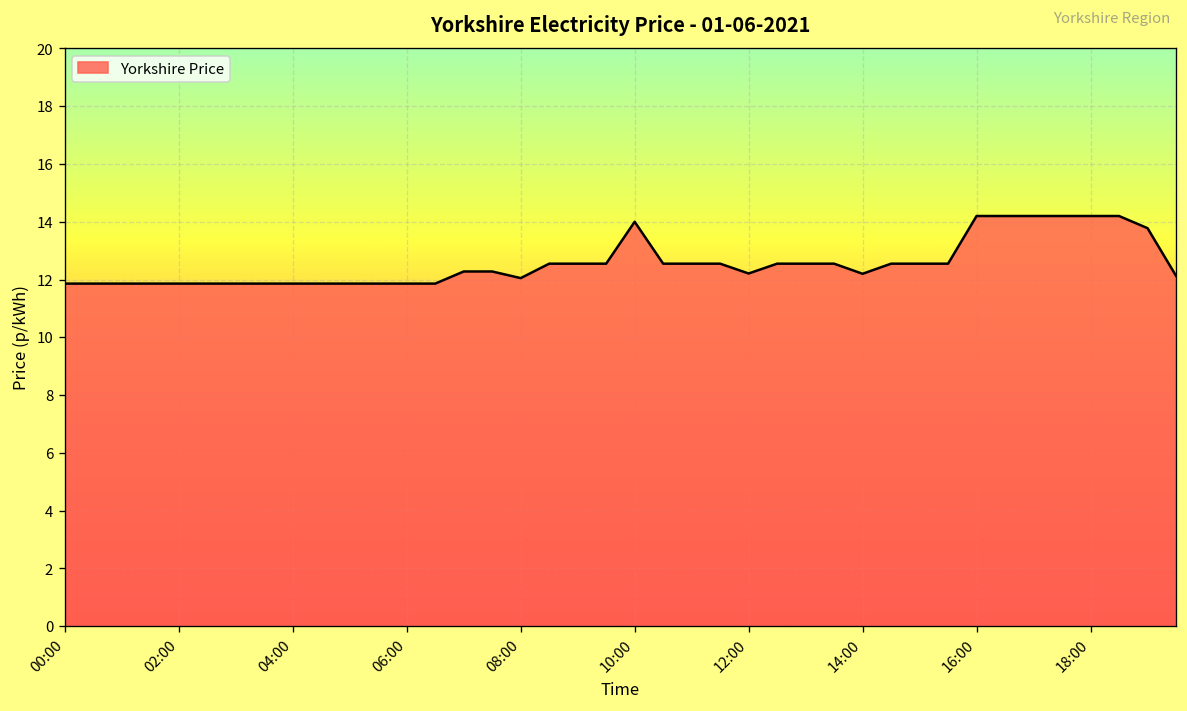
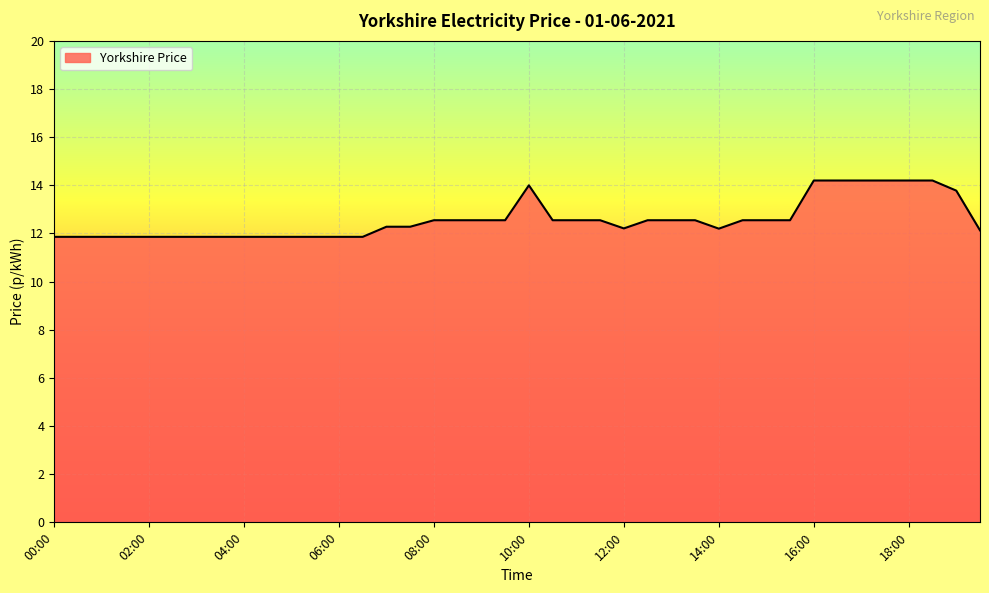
  {
    "00:00": 11.9,
    "02:00": 11.9,
    "04:00": 11.9,
    "06:00": 11.9,
-   "08:00": 12.1,
+   "08:00": 12.6,
    "10:00": 14.0,
    "12:00": 12.2,
    "14:00": 12.2,
    "16:00": 14.2,
    "18:00": 14.2
  }
